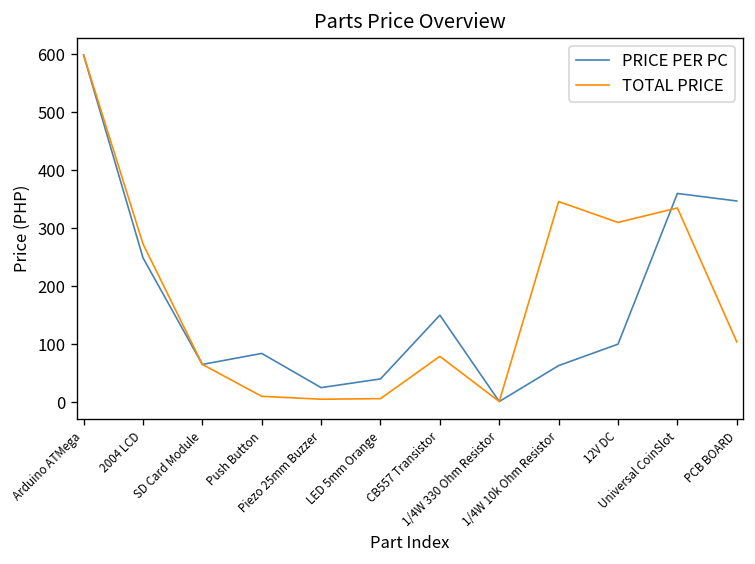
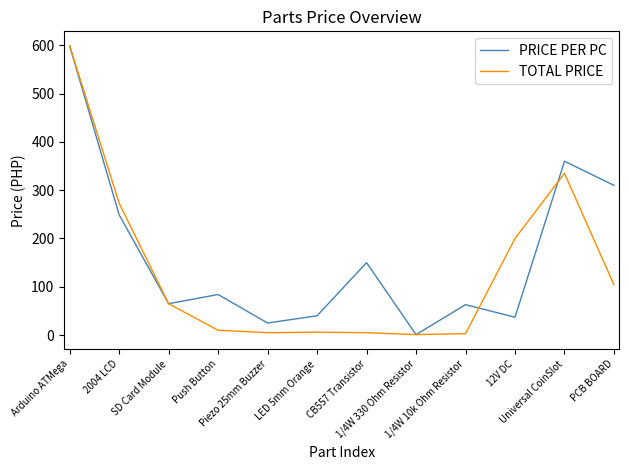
  {
    "PRICE PER PC": {
      "2004 LCD": 250,
      "Push Button": 80,
      "Piezo 25mm Buzzer": 30,
      "LED 5mm Orange": 40,
      "CB557 Transistor": 150,
      "1/4W 10k Ohm Resistor": 60,
-     "12V DC": 100,
+     "12V DC": 40,
      "Universal CoinSlot": 360,
-     "PCB BOARD": 350
+     "PCB BOARD": 310
    },
    "TOTAL PRICE": {
      "2004 LCD": 270,
      "Push Button": 10,
      "Piezo 25mm Buzzer": 10,
      "LED 5mm Orange": 10,
-     "CB557 Transistor": 80,
-     "1/4W 10k Ohm Resistor": 350,
-     "12V DC": 310,
+     "CB557 Transistor": 10,
+     "1/4W 10k Ohm Resistor": 0,
+     "12V DC": 200,
      "Universal CoinSlot": 340,
      "PCB BOARD": 100
    }
  }
